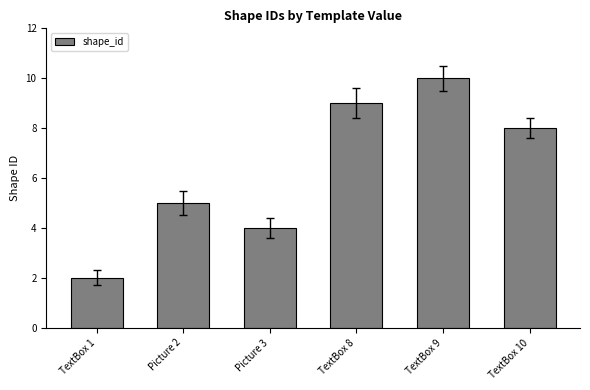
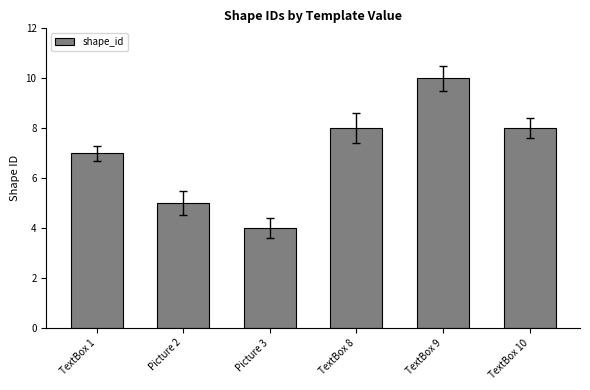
  {
    "shape_id": {
-     "TextBox 1": 2,
+     "TextBox 1": 7,
      "Picture 2": 5,
      "Picture 3": 4,
-     "TextBox 8": 9,
+     "TextBox 8": 8,
      "TextBox 9": 10,
      "TextBox 10": 8
    }
  }
